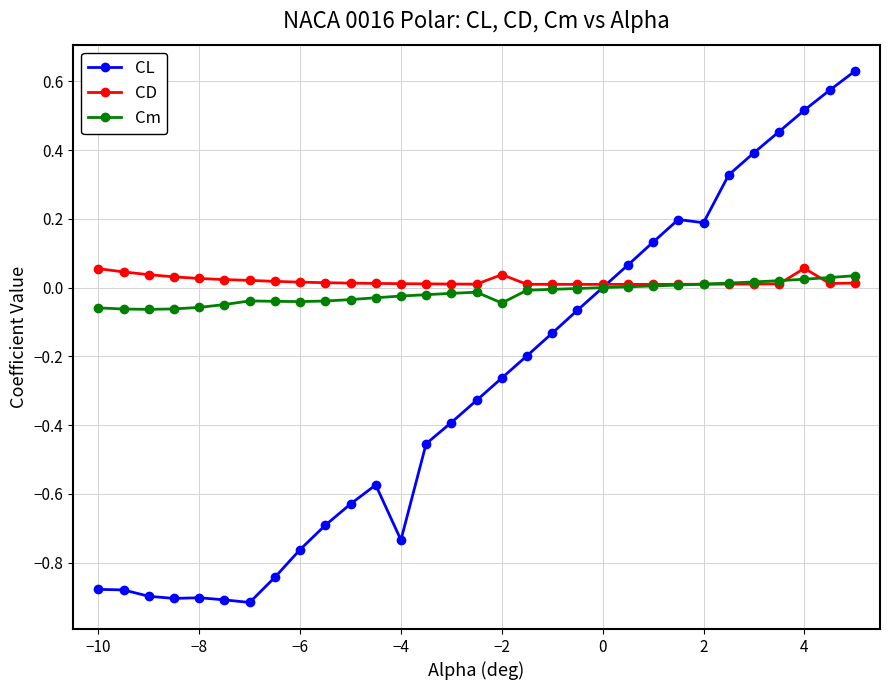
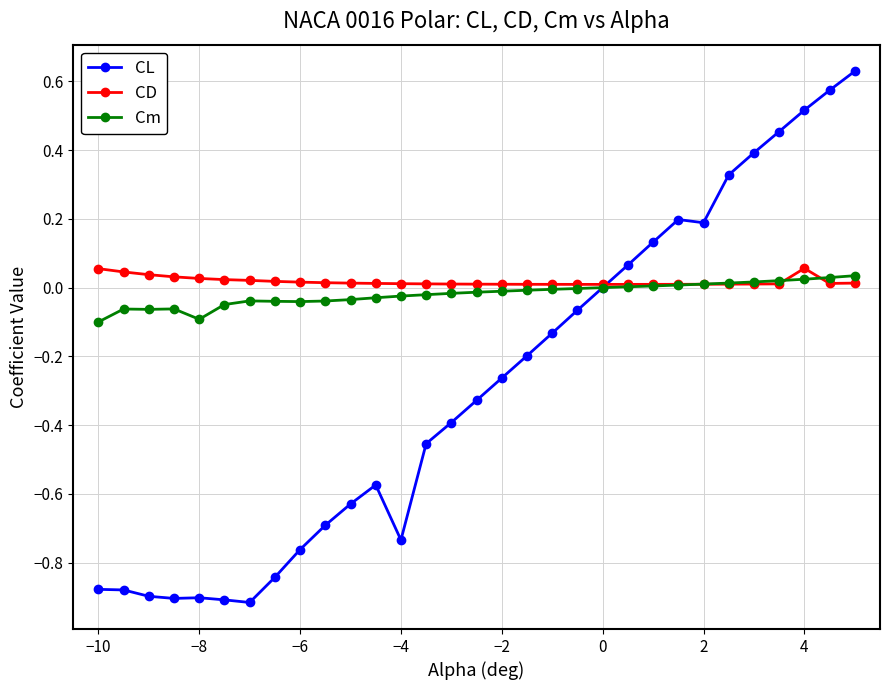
  {
    "CL": {
      "−10": -0.88,
      "−8": -0.90,
      "−6": -0.76,
      "−4": -0.73,
      "−2": -0.26,
      "2": 0.19,
      "4": 0.52
    },
    "CD": {
      "−10": 0.06,
      "−8": 0.03,
      "−6": 0.02,
      "−4": 0.01,
-     "−2": 0.04,
+     "−2": 0.01,
      "0": 0.01,
      "4": 0.06
    },
    "Cm": {
-     "−10": -0.06,
-     "−8": -0.06,
+     "−10": -0.10,
+     "−8": -0.09,
      "−6": -0.04,
      "−4": -0.02,
-     "−2": -0.04,
+     "−2": -0.01,
      "4": 0.02
    }
  }
